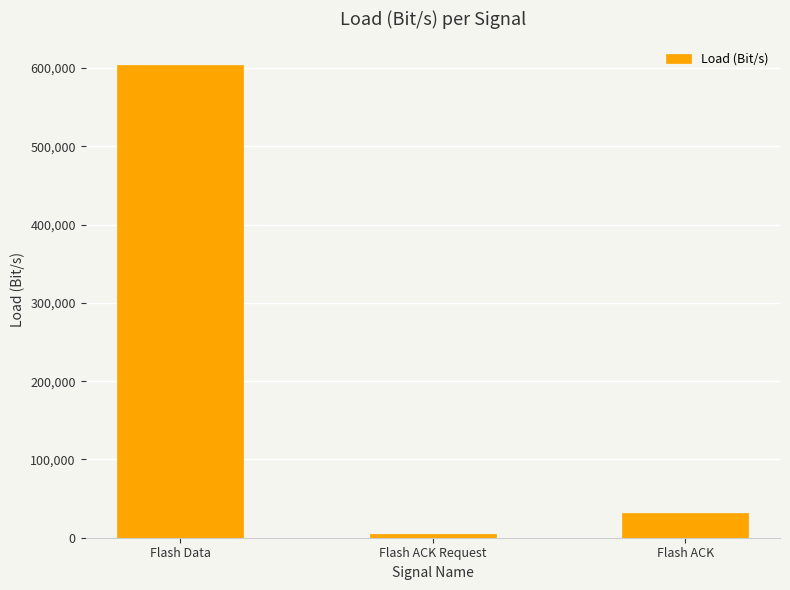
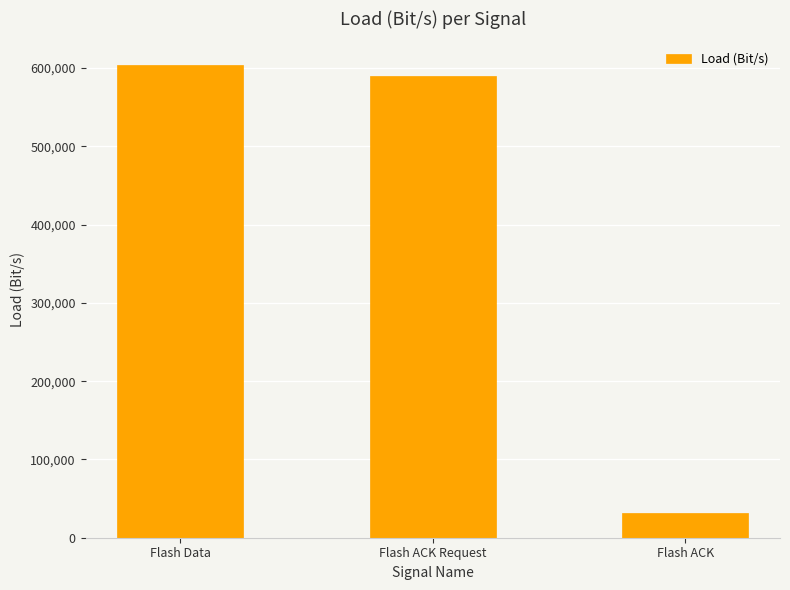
  {
    "Flash Data": "600,000",
-   "Flash ACK Request": "0",
+   "Flash ACK Request": "590,000",
    "Flash ACK": "30,000"
  }
